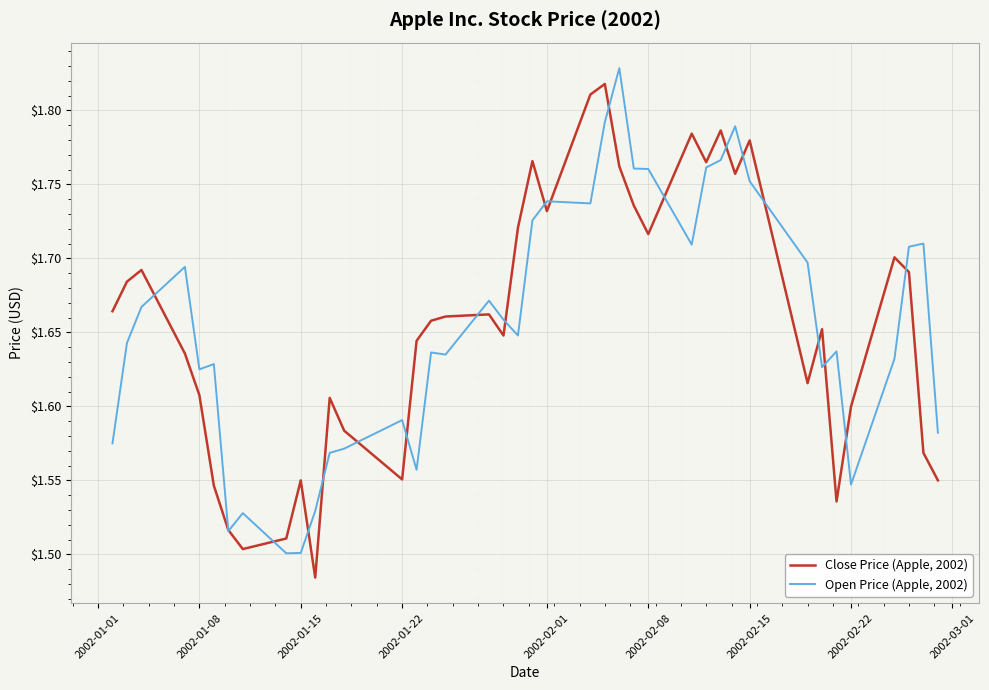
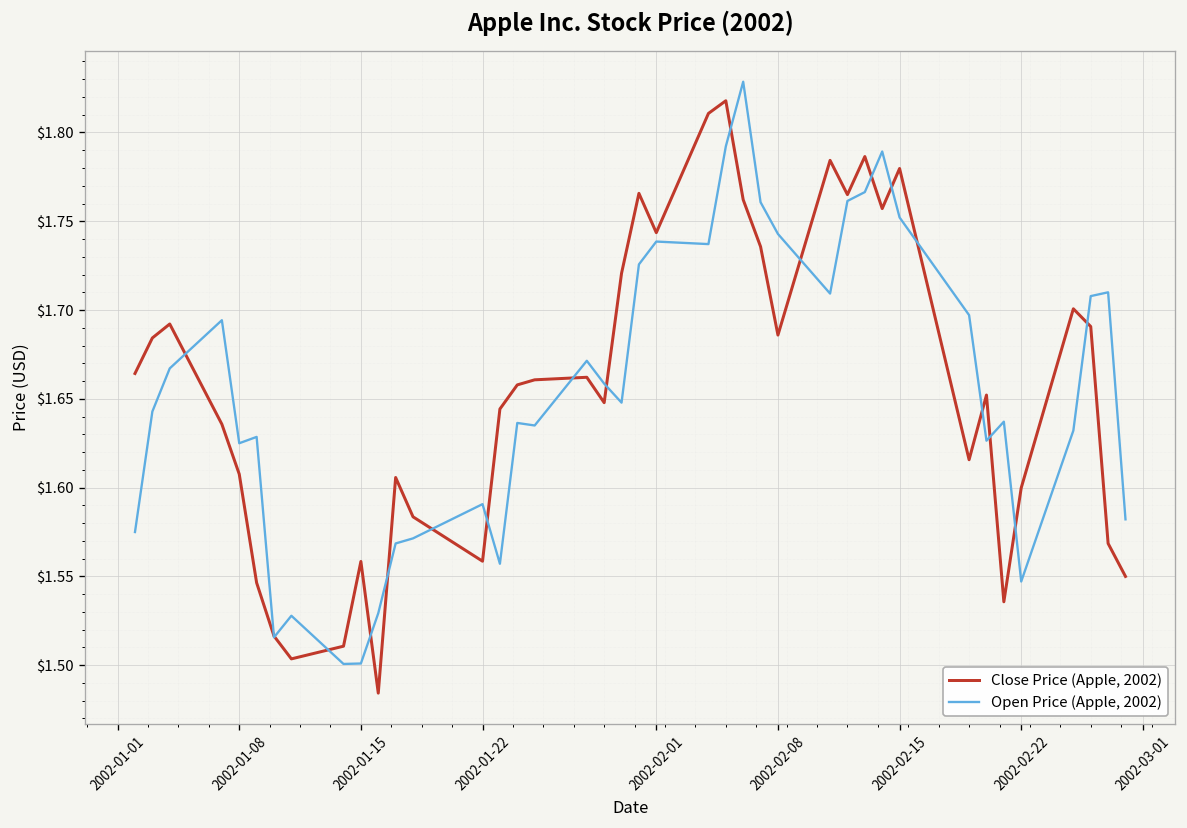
  {
    "Close Price (Apple, 2002)": {
      "2002-01-08": "$1.608",
-     "2002-01-15": "$1.550",
-     "2002-01-22": "$1.551",
-     "2002-02-01": "$1.732",
-     "2002-02-08": "$1.716",
+     "2002-01-15": "$1.558",
+     "2002-01-22": "$1.559",
+     "2002-02-01": "$1.744",
+     "2002-02-08": "$1.686",
      "2002-02-15": "$1.780",
      "2002-02-22": "$1.600"
    },
    "Open Price (Apple, 2002)": {
      "2002-01-08": "$1.625",
      "2002-01-15": "$1.501",
      "2002-01-22": "$1.591",
      "2002-02-01": "$1.739",
-     "2002-02-08": "$1.760",
+     "2002-02-08": "$1.743",
      "2002-02-15": "$1.752",
      "2002-02-22": "$1.547"
    }
  }
